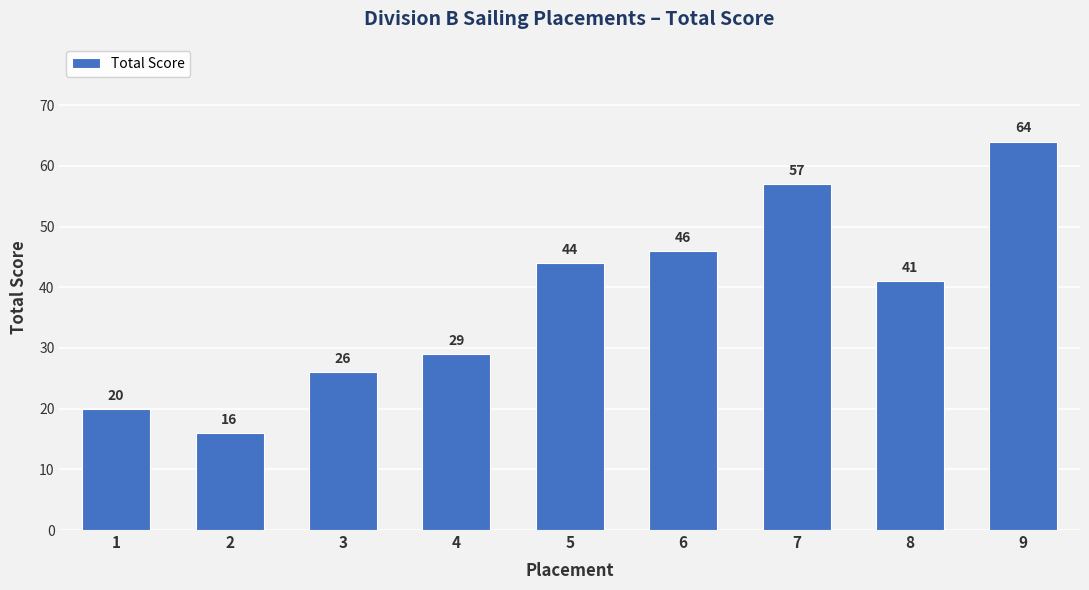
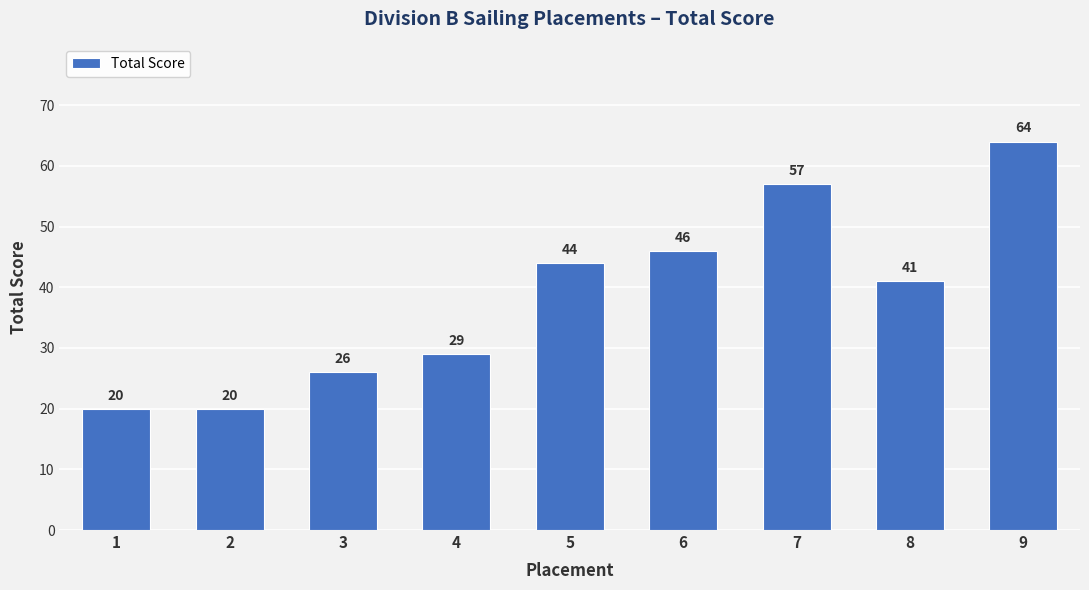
  {
    "1": 20,
-   "2": 16,
+   "2": 20,
    "3": 26,
    "4": 29,
    "5": 44,
    "6": 46,
    "7": 57,
    "8": 41,
    "9": 64
  }
